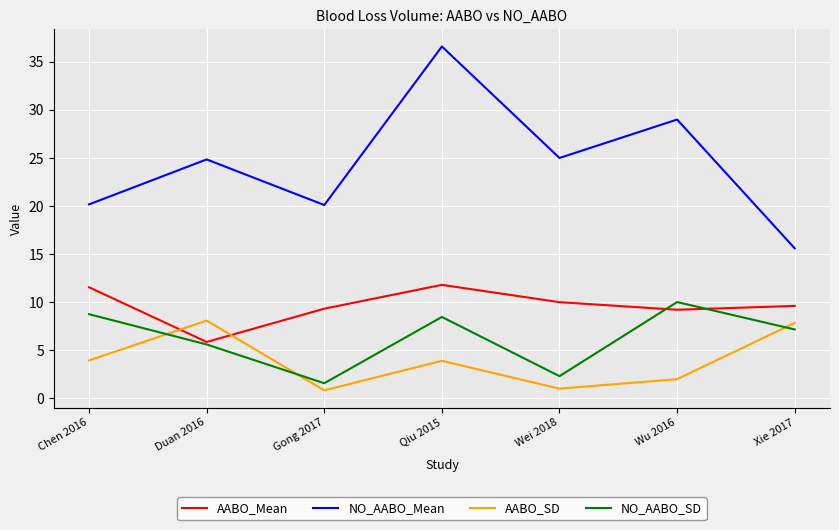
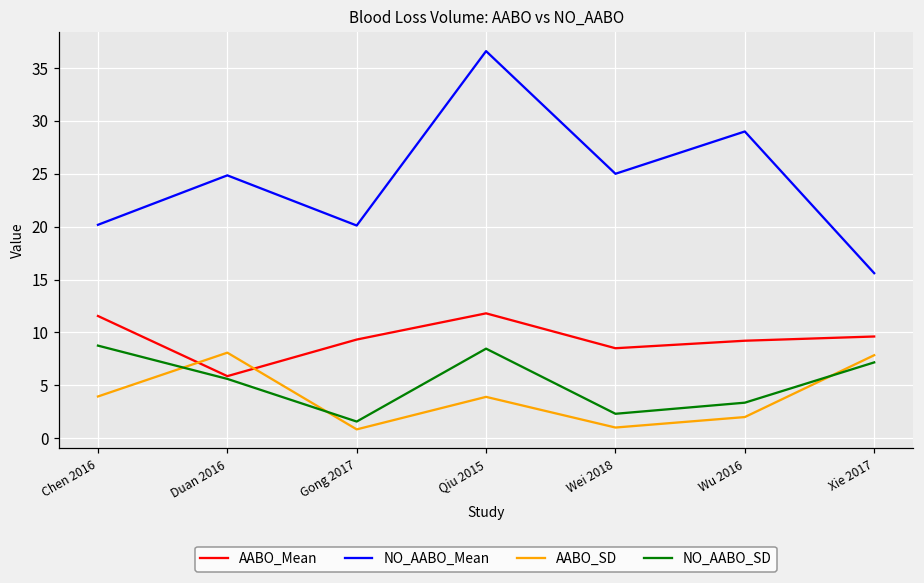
  {
    "AABO_Mean": {
      "Chen 2016": 12,
      "Gong 2017": 9,
      "Qiu 2015": 12,
-     "Wei 2018": 10,
+     "Wei 2018": 9,
      "Wu 2016": 9,
      "Xie 2017": 10
    },
    "NO_AABO_Mean": {
      "Chen 2016": 20,
      "Duan 2016": 25,
      "Gong 2017": 20,
      "Qiu 2015": 37,
      "Wei 2018": 25,
      "Wu 2016": 29,
      "Xie 2017": 16
    },
    "AABO_SD": {
      "Chen 2016": 4,
      "Duan 2016": 8,
      "Gong 2017": 1,
      "Qiu 2015": 4,
      "Wei 2018": 1,
      "Wu 2016": 2,
      "Xie 2017": 8
    },
    "NO_AABO_SD": {
      "Chen 2016": 9,
      "Gong 2017": 2,
      "Qiu 2015": 8,
      "Wei 2018": 2,
-     "Wu 2016": 10,
+     "Wu 2016": 3,
      "Xie 2017": 7
    }
  }
